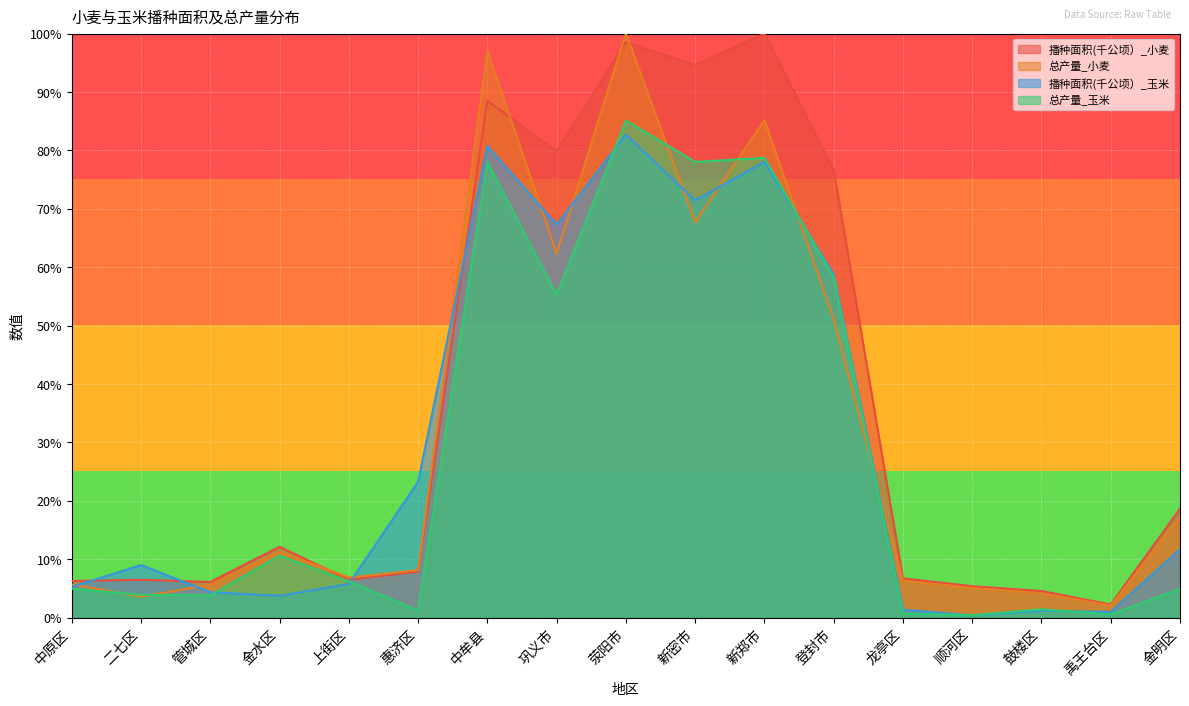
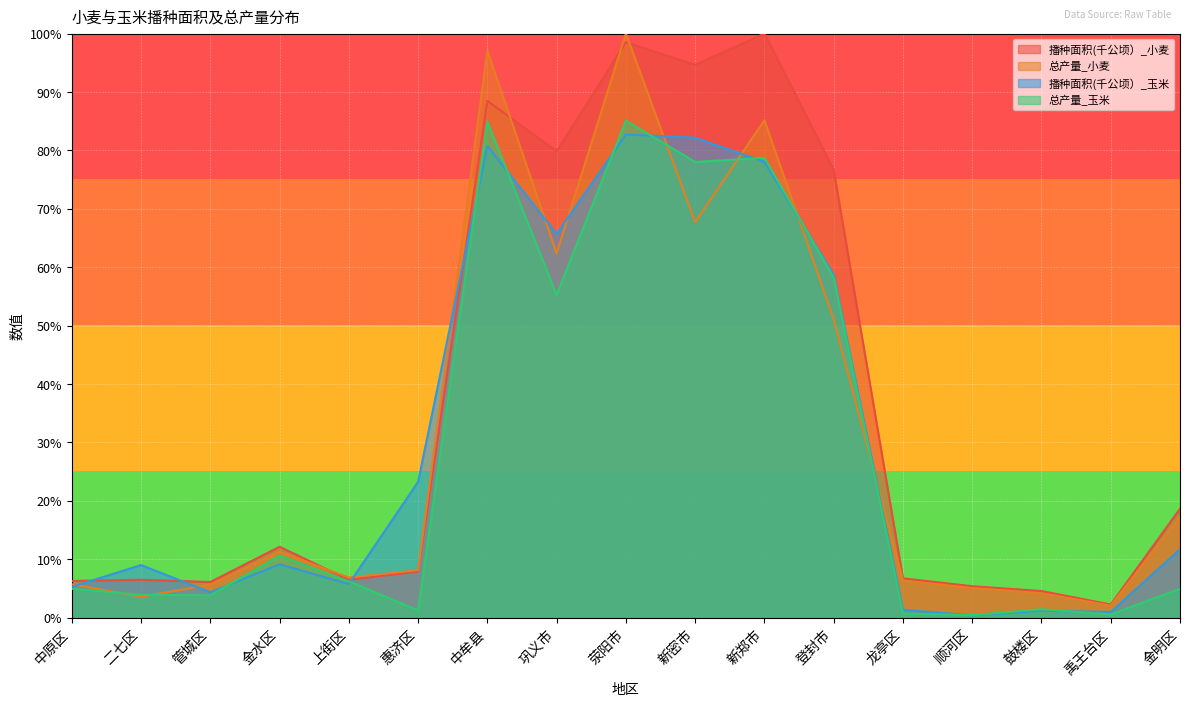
  {
    "播种面积(千公顷）_玉米": {
      "二七区": "9%",
      "管城区": "4%",
-     "金水区": "4%",
+     "金水区": "9%",
      "上街区": "6%",
      "惠济区": "23%",
      "中牟县": "81%",
-     "巩义市": "67%",
+     "巩义市": "66%",
      "荥阳市": "83%",
-     "新密市": "71%",
+     "新密市": "82%",
      "新郑市": "78%",
      "登封市": "59%",
      "龙亭区": "1%",
      "金明区": "12%"
    },
    "总产量_玉米": {
      "管城区": "4%",
      "金水区": "11%",
      "惠济区": "1%",
-     "中牟县": "78%",
+     "中牟县": "85%",
      "巩义市": "55%",
      "荥阳市": "85%",
      "新密市": "78%",
      "新郑市": "79%",
      "登封市": "58%",
      "龙亭区": "1%",
      "金明区": "5%"
    }
  }
